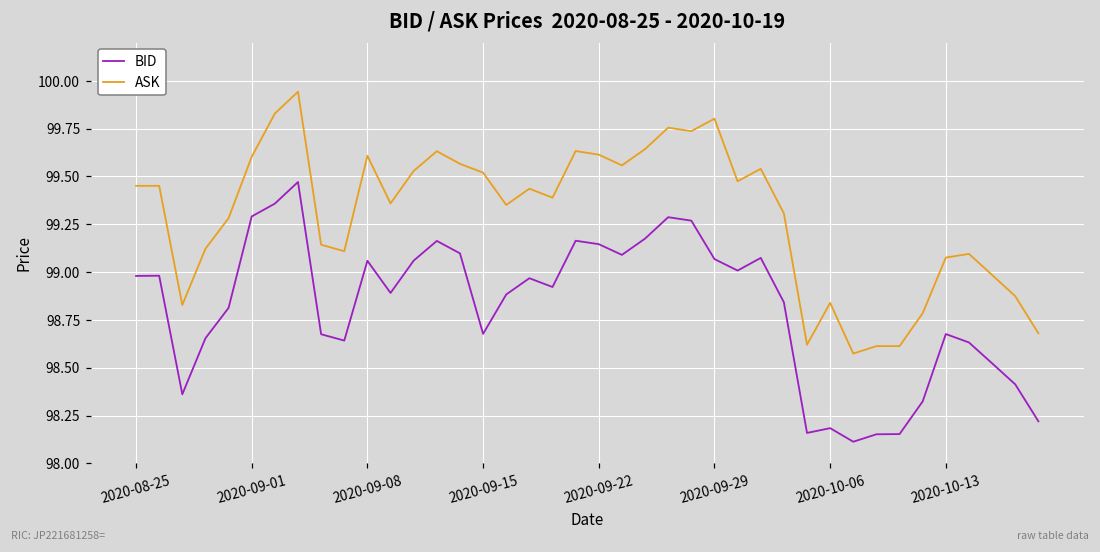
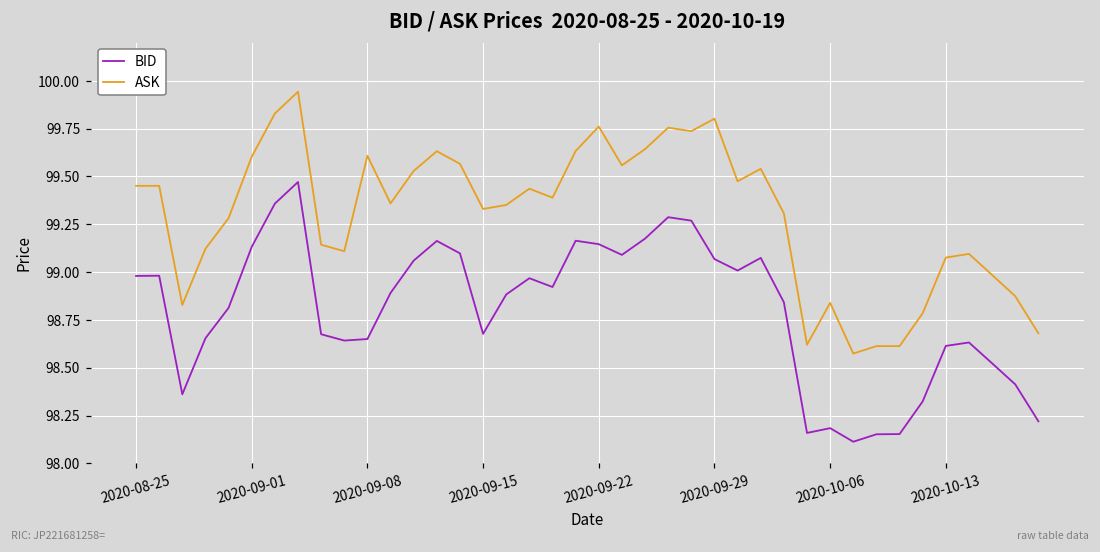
  {
    "BID": {
      "2020-08-25": 98.98,
-     "2020-09-01": 99.29,
-     "2020-09-08": 99.06,
+     "2020-09-01": 99.13,
+     "2020-09-08": 98.65,
      "2020-09-15": 98.68,
      "2020-09-22": 99.15,
      "2020-09-29": 99.07,
      "2020-10-06": 98.18,
-     "2020-10-13": 98.68
+     "2020-10-13": 98.61
    },
    "ASK": {
      "2020-08-25": 99.45,
      "2020-09-01": 99.60,
      "2020-09-08": 99.61,
-     "2020-09-15": 99.52,
-     "2020-09-22": 99.61,
+     "2020-09-15": 99.33,
+     "2020-09-22": 99.76,
      "2020-09-29": 99.80,
      "2020-10-06": 98.84,
      "2020-10-13": 99.08
    }
  }
